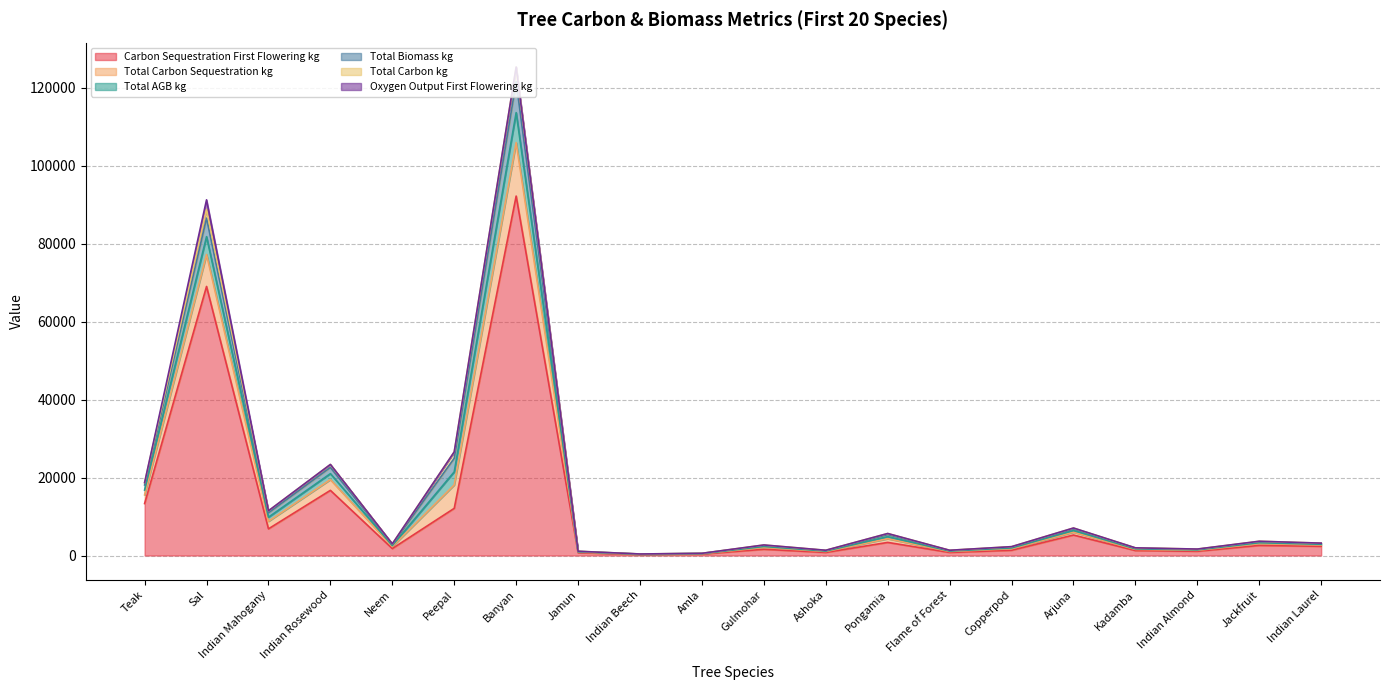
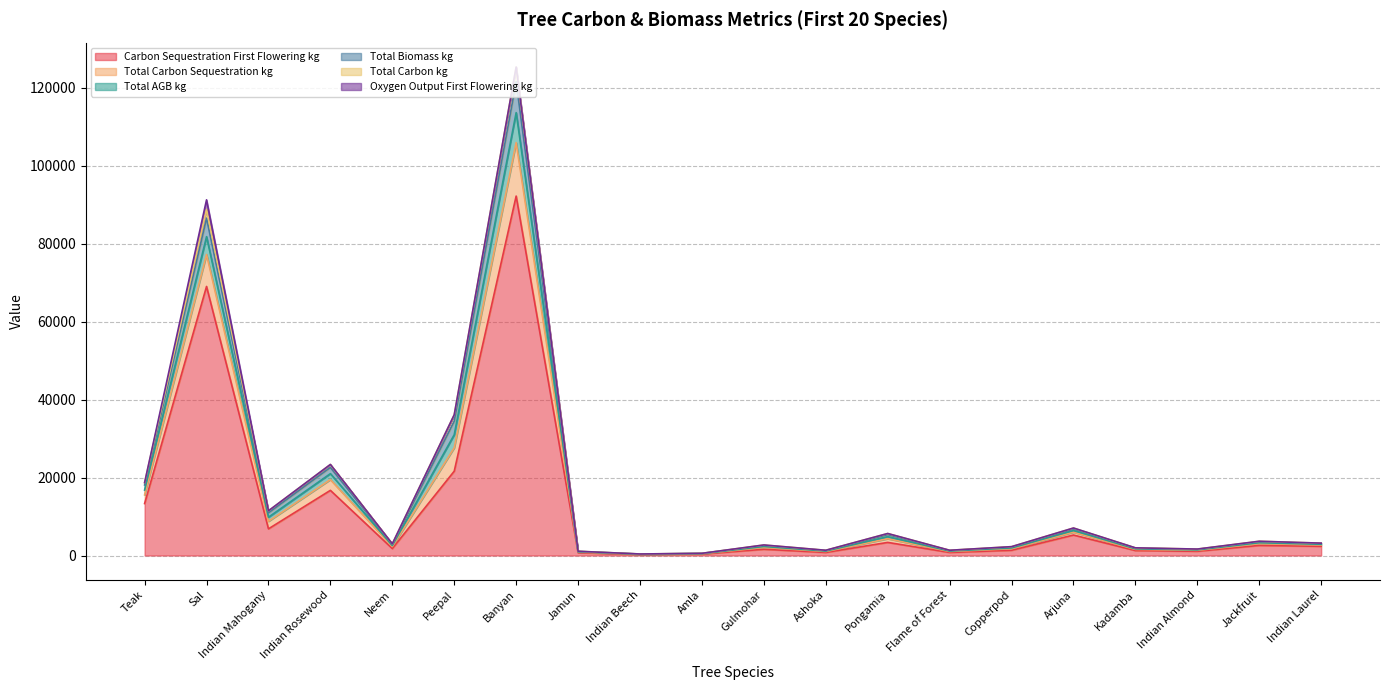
  {
    "Carbon Sequestration First Flowering kg": {
      "Teak": 13000,
      "Sal": 69000,
      "Indian Mahogany": 7000,
      "Indian Rosewood": 17000,
-     "Peepal": 12000,
+     "Peepal": 22000,
      "Banyan": 92000,
      "Pongamia": 3000,
      "Arjuna": 5000
    },
    "Oxygen Output First Flowering kg": {
      "Sal": 2000
    }
  }
